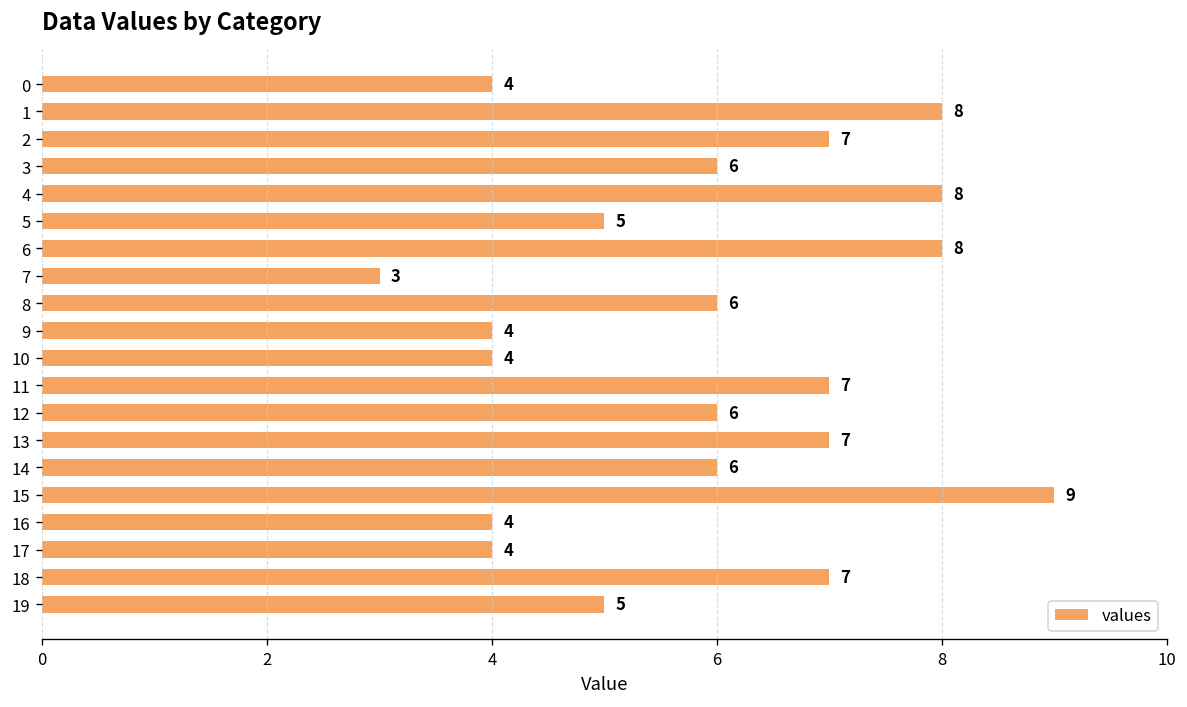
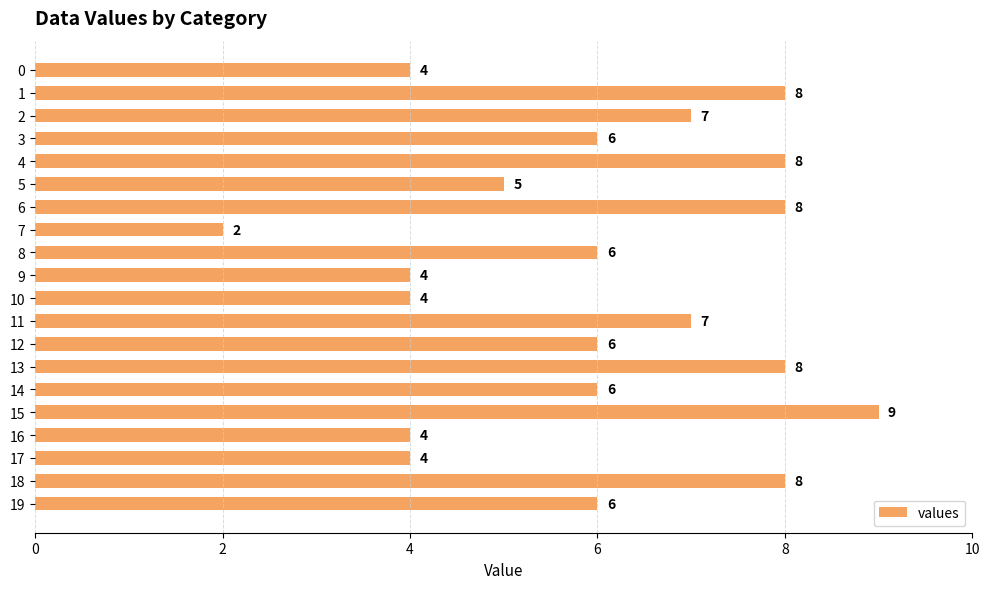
  {
    "0": 4,
    "1": 8,
    "2": 7,
    "3": 6,
    "4": 8,
    "5": 5,
    "6": 8,
-   "7": 3,
+   "7": 2,
    "8": 6,
    "9": 4,
    "10": 4,
    "11": 7,
    "12": 6,
-   "13": 7,
+   "13": 8,
    "14": 6,
    "15": 9,
    "16": 4,
    "17": 4,
-   "18": 7,
-   "19": 5
+   "18": 8,
+   "19": 6
  }
